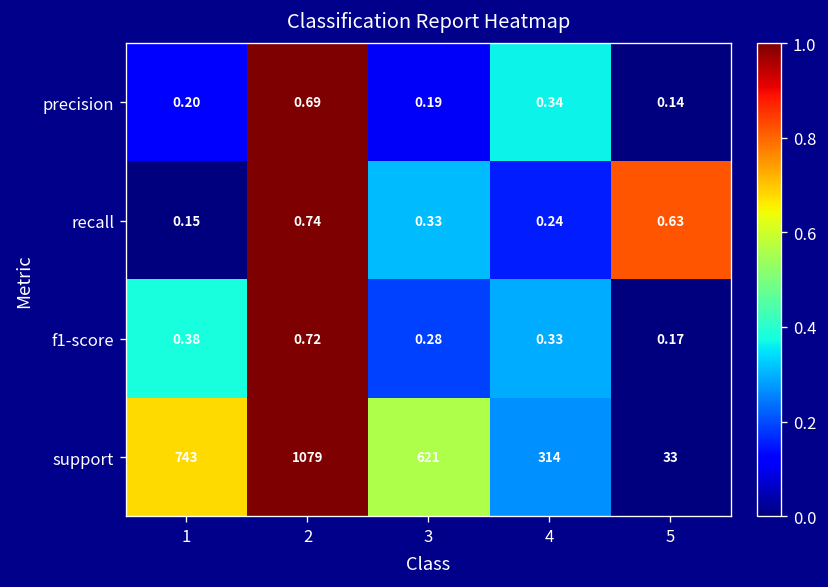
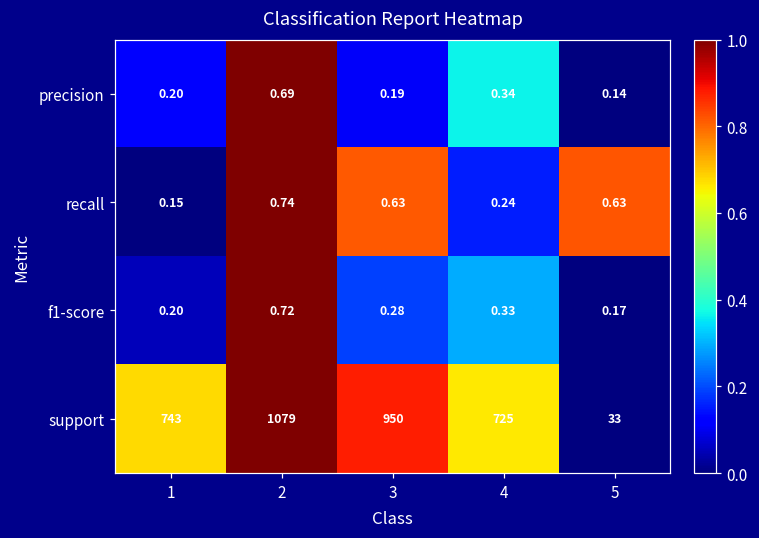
  {
    "precision": {
      "1": 0.20,
      "2": 0.69,
      "3": 0.19,
      "4": 0.34,
      "5": 0.14
    },
    "recall": {
      "1": 0.15,
      "2": 0.74,
-     "3": 0.33,
+     "3": 0.63,
      "4": 0.24,
      "5": 0.63
    },
    "f1-score": {
-     "1": 0.38,
+     "1": 0.20,
      "2": 0.72,
      "3": 0.28,
      "4": 0.33,
      "5": 0.17
    },
    "support": {
      "1": 743,
      "2": 1079,
-     "3": 621,
-     "4": 314,
+     "3": 950,
+     "4": 725,
      "5": 33
    }
  }
